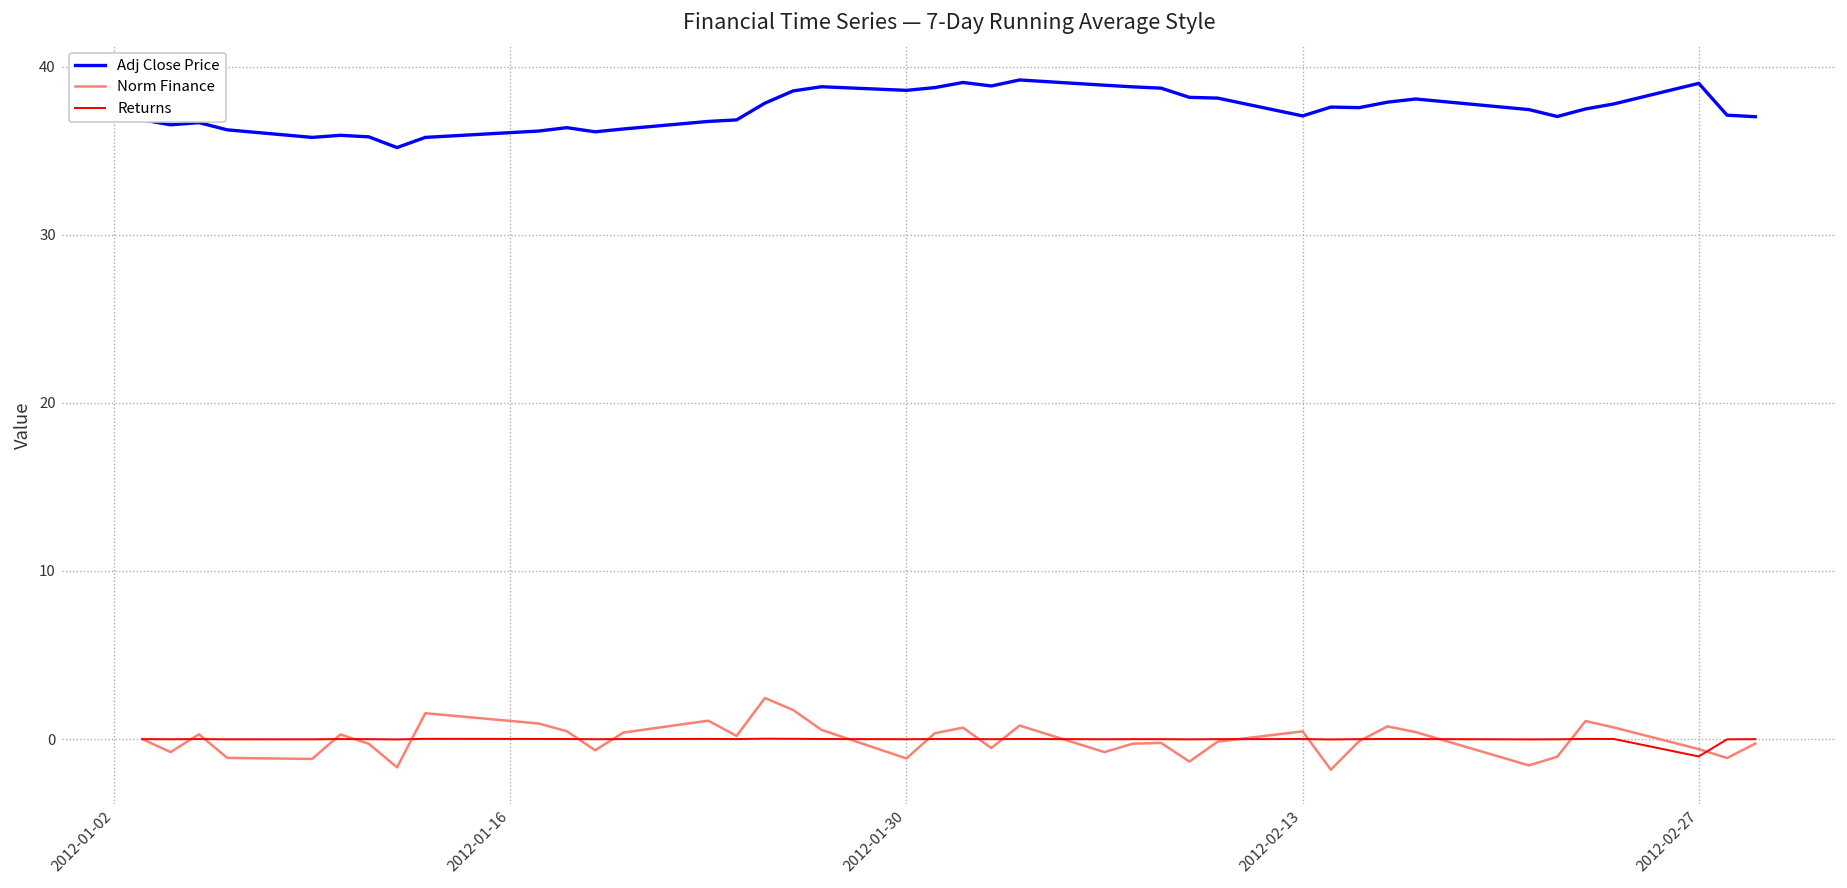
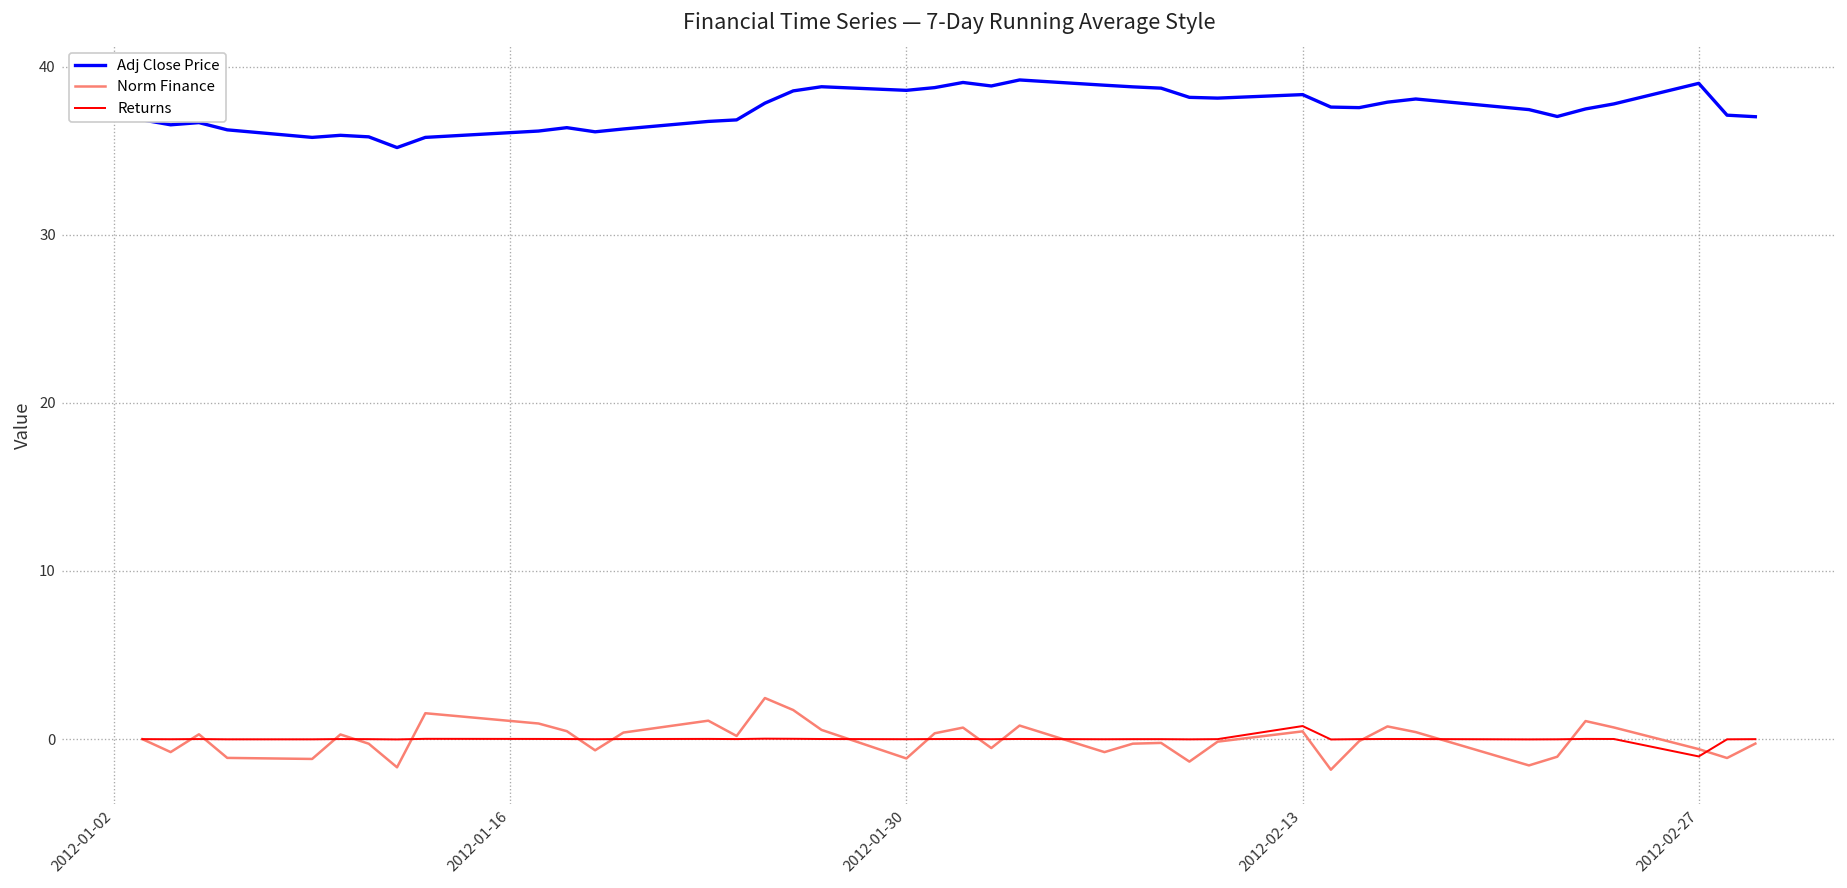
  {
    "Adj Close Price": {
      "2012-01-30": 38.6,
-     "2012-02-13": 37.1,
+     "2012-02-13": 38.3,
      "2012-02-27": 39.0
    },
    "Norm Finance": {
      "2012-01-30": -1.2,
      "2012-02-13": 0.5,
      "2012-02-27": -0.6
    },
    "Returns": {
      "2012-01-30": 0.0,
-     "2012-02-13": 0.0,
+     "2012-02-13": 0.8,
      "2012-02-27": -1.0
    }
  }
